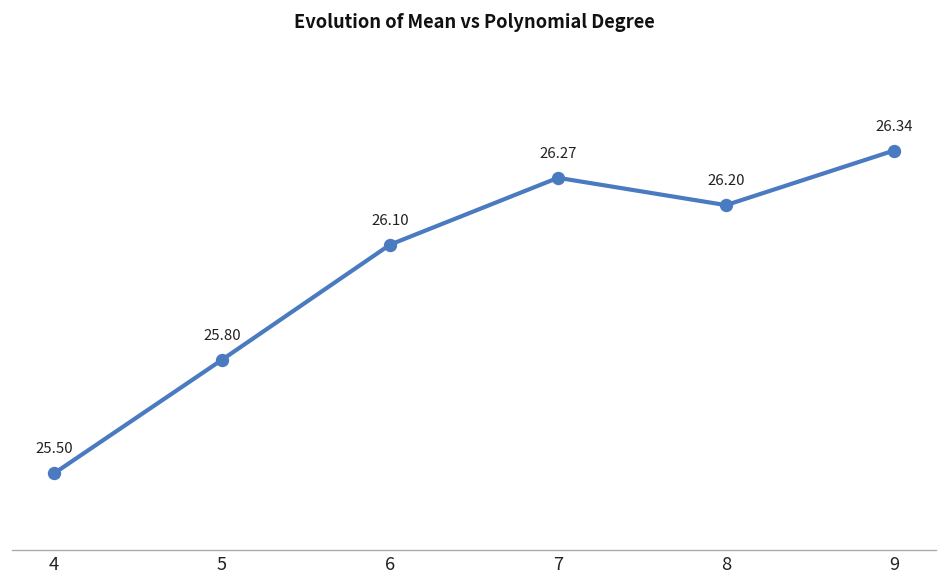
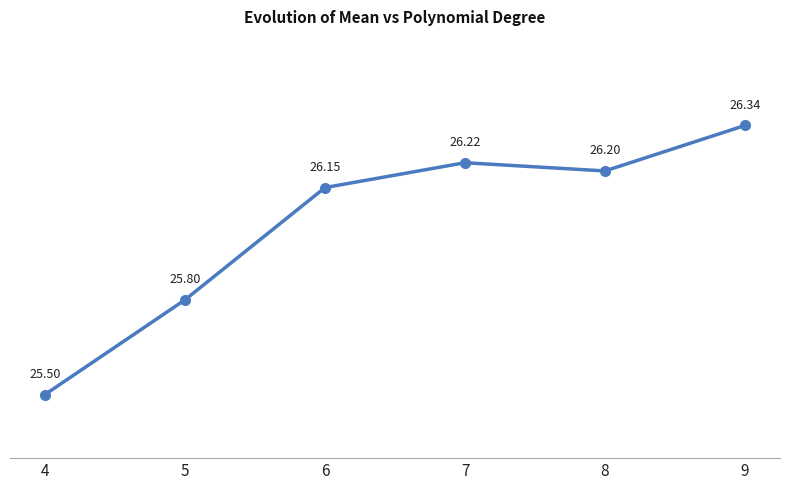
  {
    "4": 25.50,
    "5": 25.80,
-   "6": 26.10,
-   "7": 26.27,
+   "6": 26.15,
+   "7": 26.22,
    "8": 26.20,
    "9": 26.34
  }
